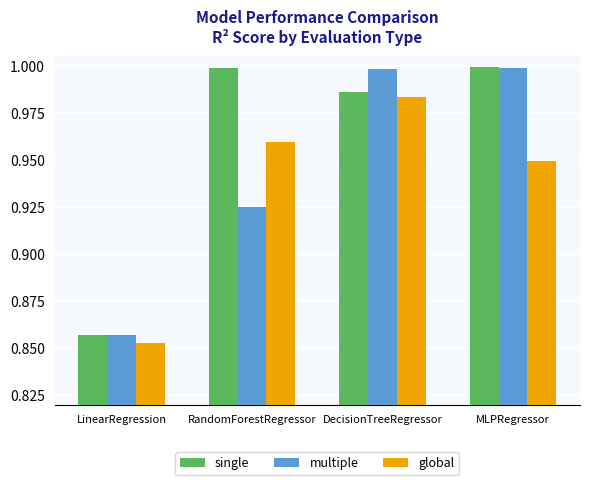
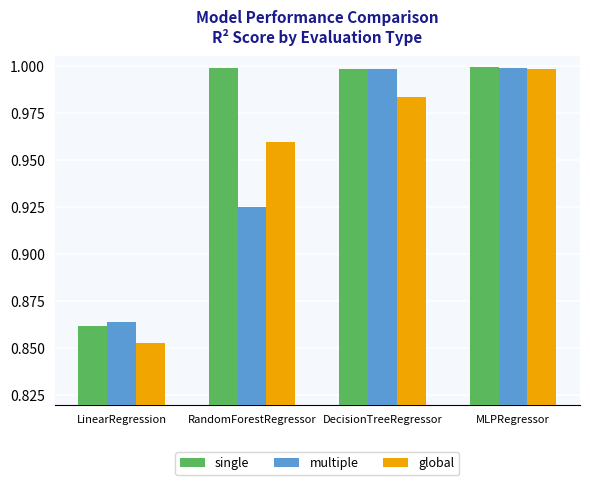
  {
    "single": {
-     "LinearRegression": 0.857,
+     "LinearRegression": 0.862,
      "RandomForestRegressor": 0.999,
-     "DecisionTreeRegressor": 0.986,
+     "DecisionTreeRegressor": 0.998,
      "MLPRegressor": 0.999
    },
    "multiple": {
-     "LinearRegression": 0.857,
+     "LinearRegression": 0.864,
      "RandomForestRegressor": 0.925,
      "DecisionTreeRegressor": 0.998,
      "MLPRegressor": 0.999
    },
    "global": {
      "LinearRegression": 0.853,
      "RandomForestRegressor": 0.959,
      "DecisionTreeRegressor": 0.983,
-     "MLPRegressor": 0.950
+     "MLPRegressor": 0.998
    }
  }
